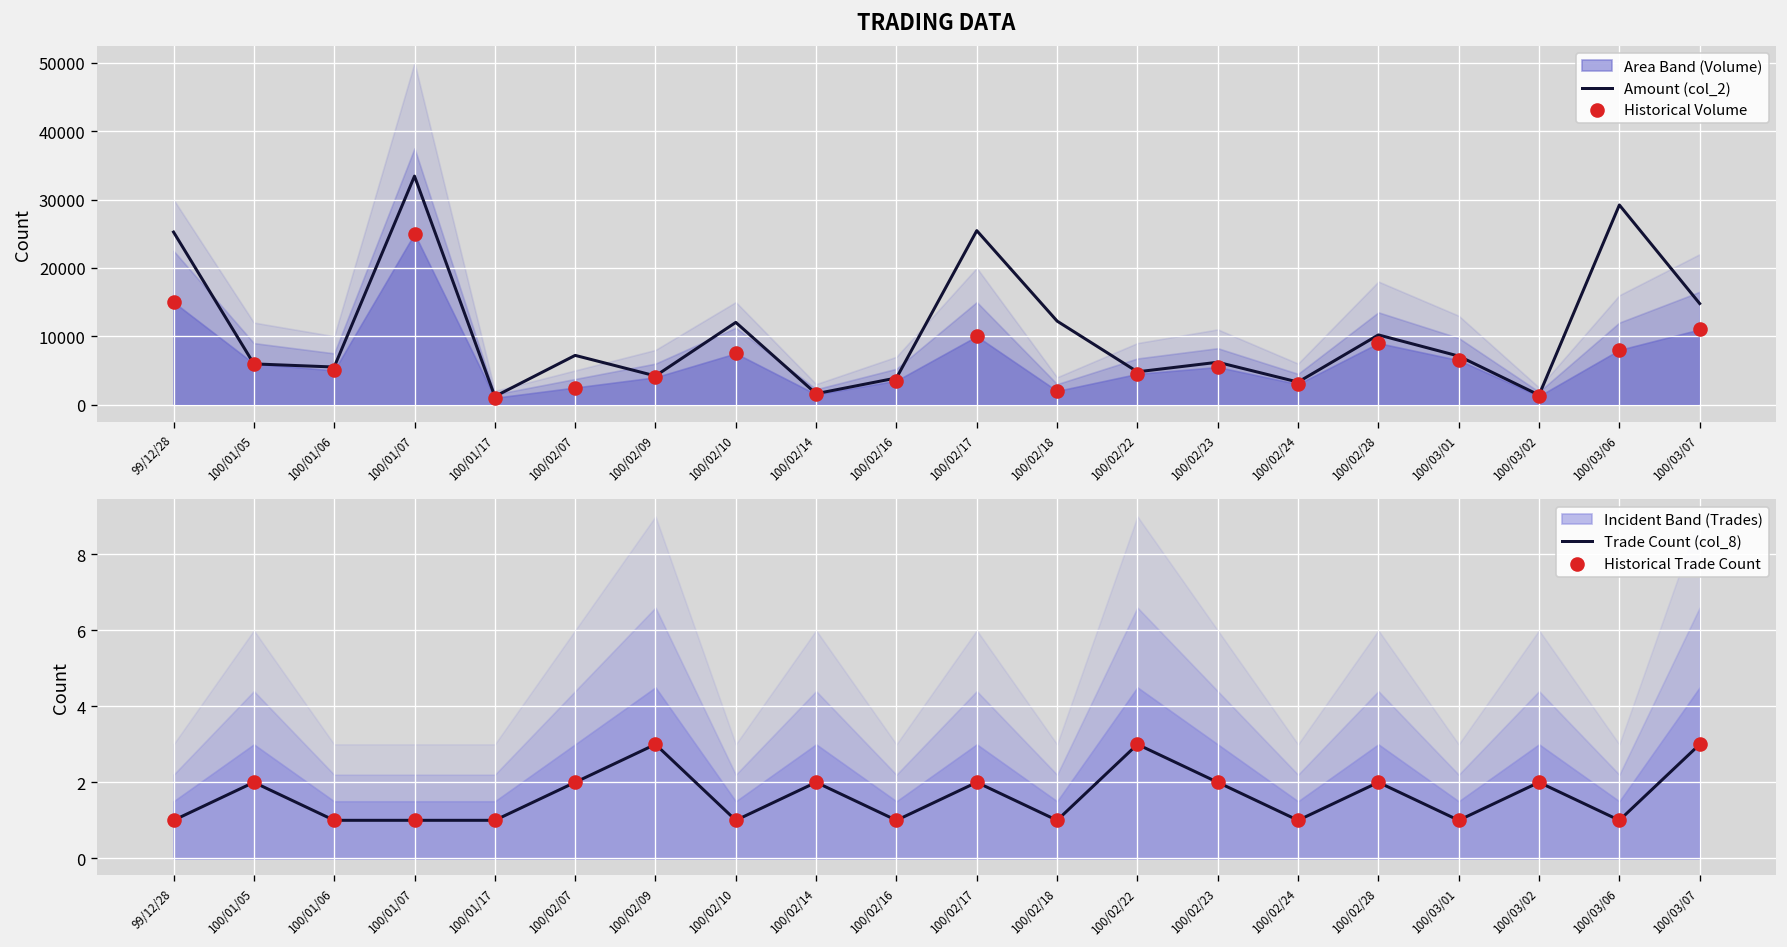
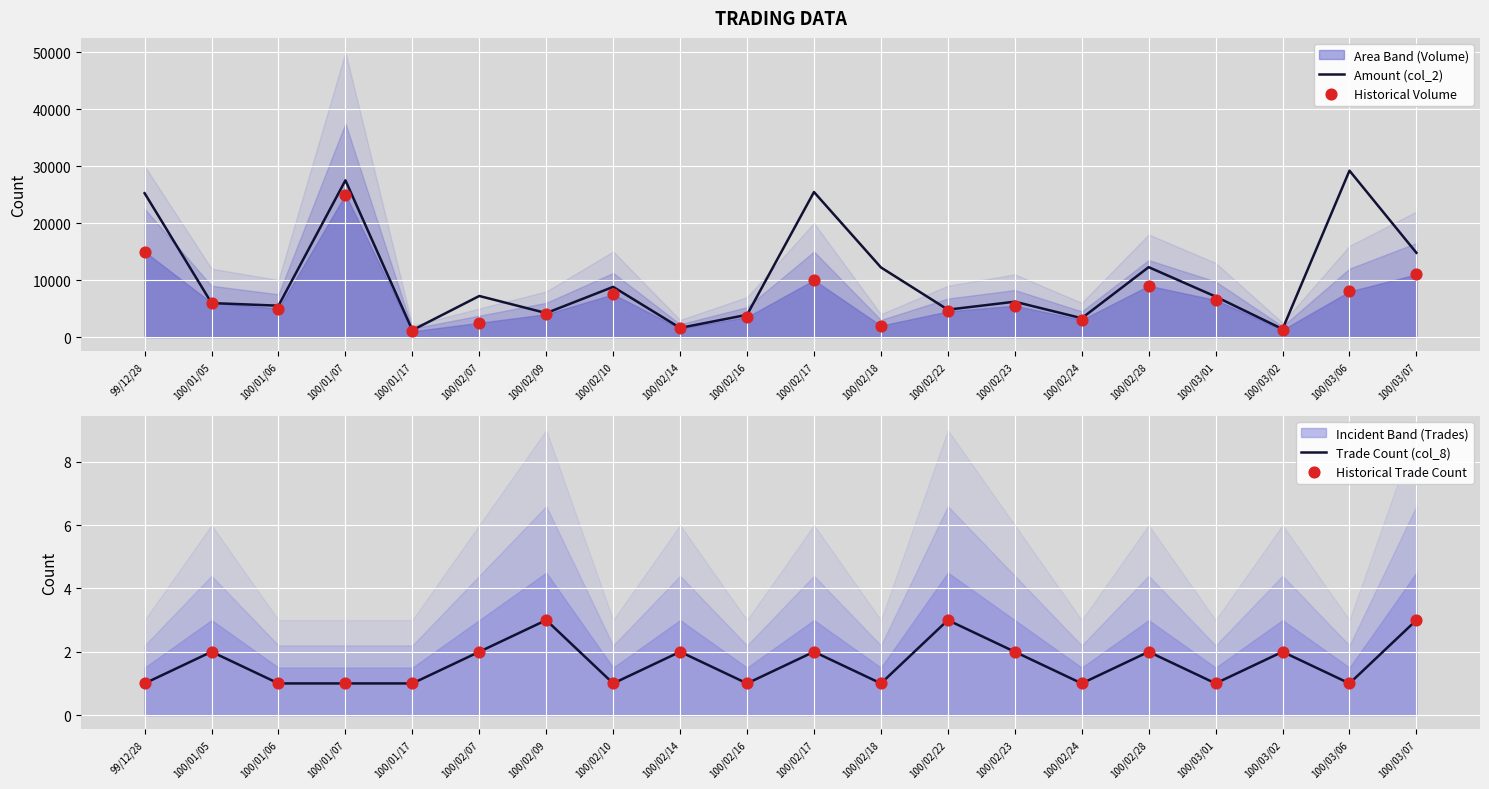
  {
    "TRADING DATA": {
      "Amount (col_2)": {
        "99/12/28": 25000,
        "100/01/06": 6000,
-       "100/01/07": 33000,
+       "100/01/07": 28000,
        "100/02/07": 7000,
-       "100/02/10": 12000,
+       "100/02/10": 9000,
        "100/02/17": 25000,
        "100/02/18": 12000,
        "100/02/23": 6000,
-       "100/02/28": 10000,
+       "100/02/28": 12000,
        "100/03/01": 7000,
        "100/03/06": 29000,
        "100/03/07": 15000
      },
      "Historical Volume": {
        "99/12/28": 15000,
        "100/01/06": 5000,
        "100/01/07": 25000,
        "100/02/07": 3000,
        "100/02/10": 8000,
        "100/02/17": 10000,
        "100/02/18": 2000,
        "100/02/23": 6000,
        "100/02/28": 9000,
        "100/03/01": 7000,
        "100/03/06": 8000,
        "100/03/07": 11000
      }
    }
  }
